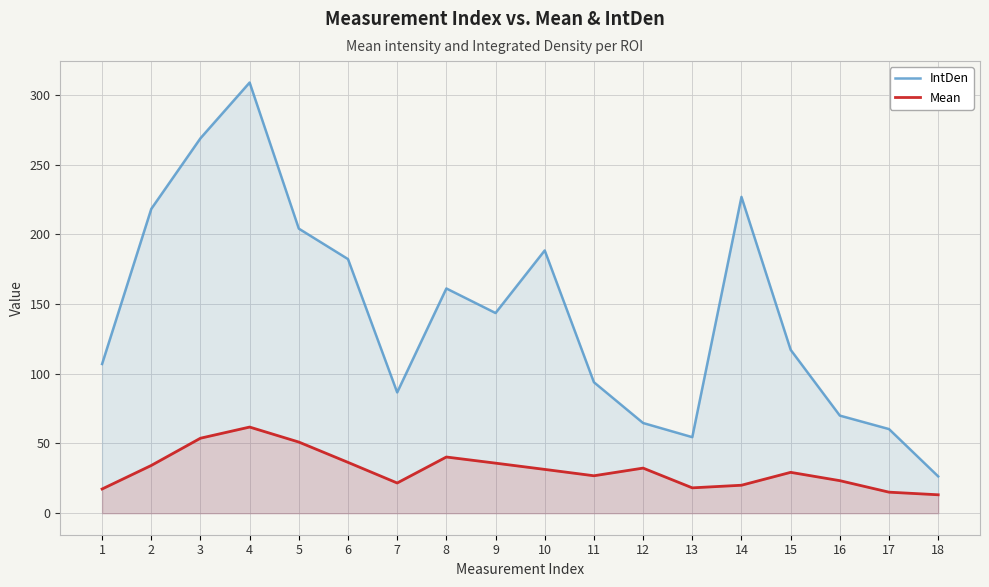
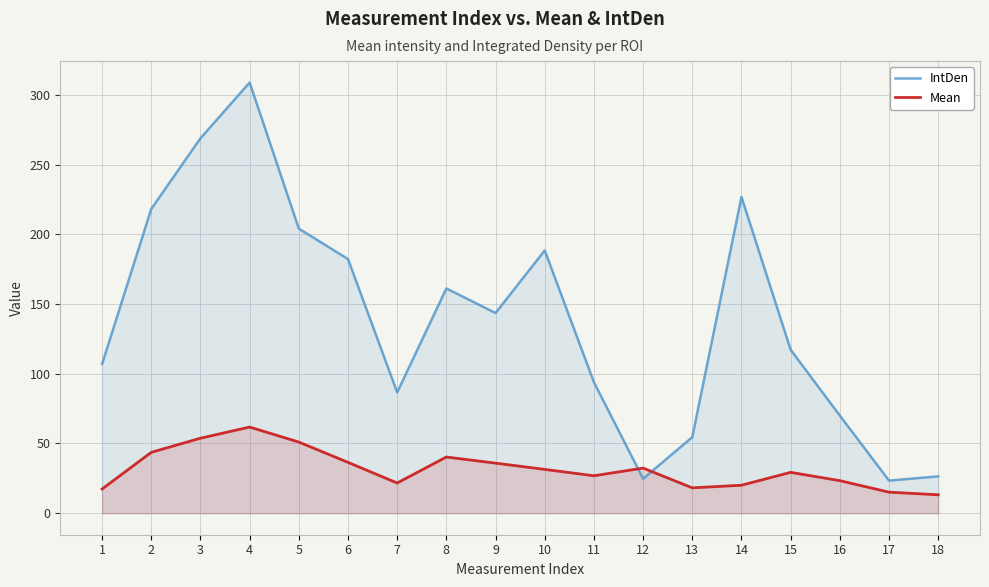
  {
    "IntDen": {
      "1": 107,
      "2": 218,
      "3": 269,
      "4": 309,
      "5": 204,
      "6": 182,
      "7": 87,
      "8": 161,
      "9": 144,
      "10": 188,
      "11": 94,
-     "12": 65,
+     "12": 25,
      "13": 55,
      "14": 227,
      "15": 117,
      "16": 70,
-     "17": 60,
+     "17": 23,
      "18": 26
    },
    "Mean": {
      "1": 17,
-     "2": 34,
+     "2": 44,
      "3": 54,
      "4": 62,
      "5": 51,
      "6": 36,
      "7": 22,
      "8": 40,
      "9": 36,
      "10": 31,
      "11": 27,
      "12": 32,
      "13": 18,
      "14": 20,
      "15": 29,
      "16": 23,
      "17": 15,
      "18": 13
    }
  }
